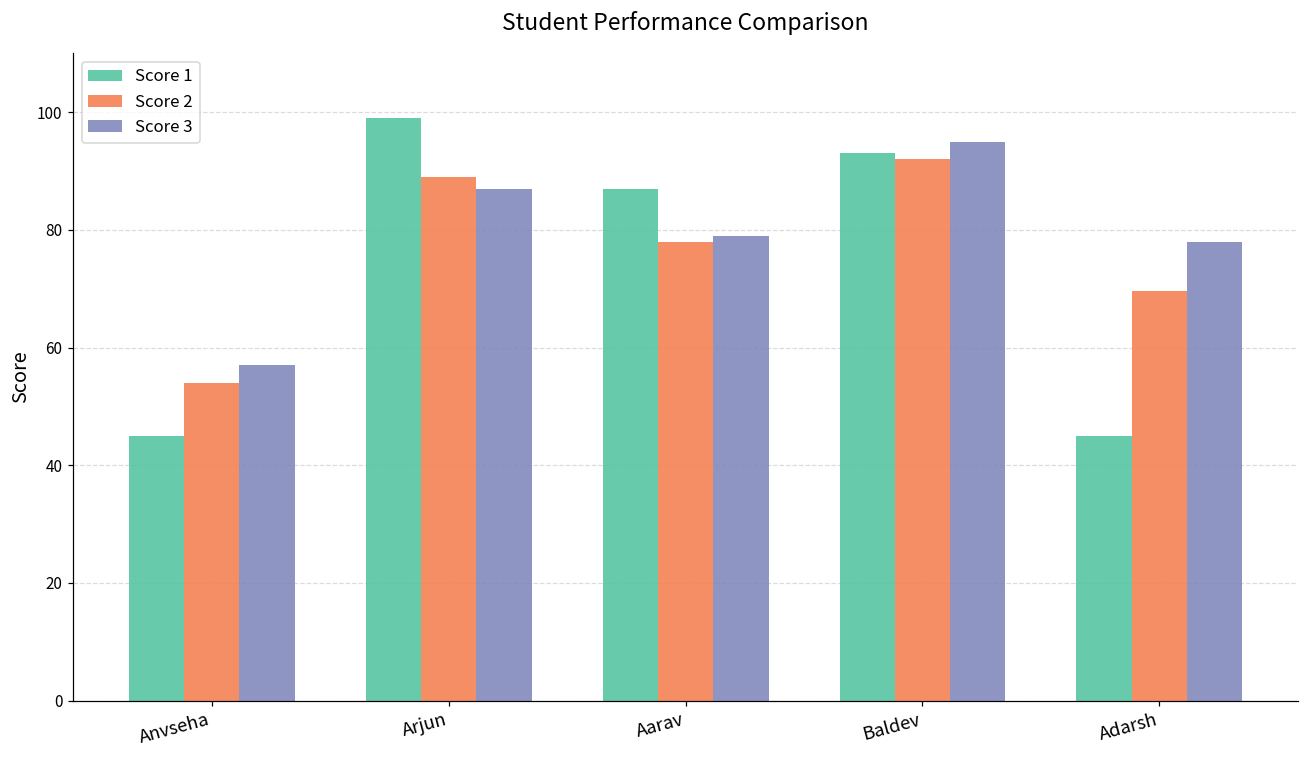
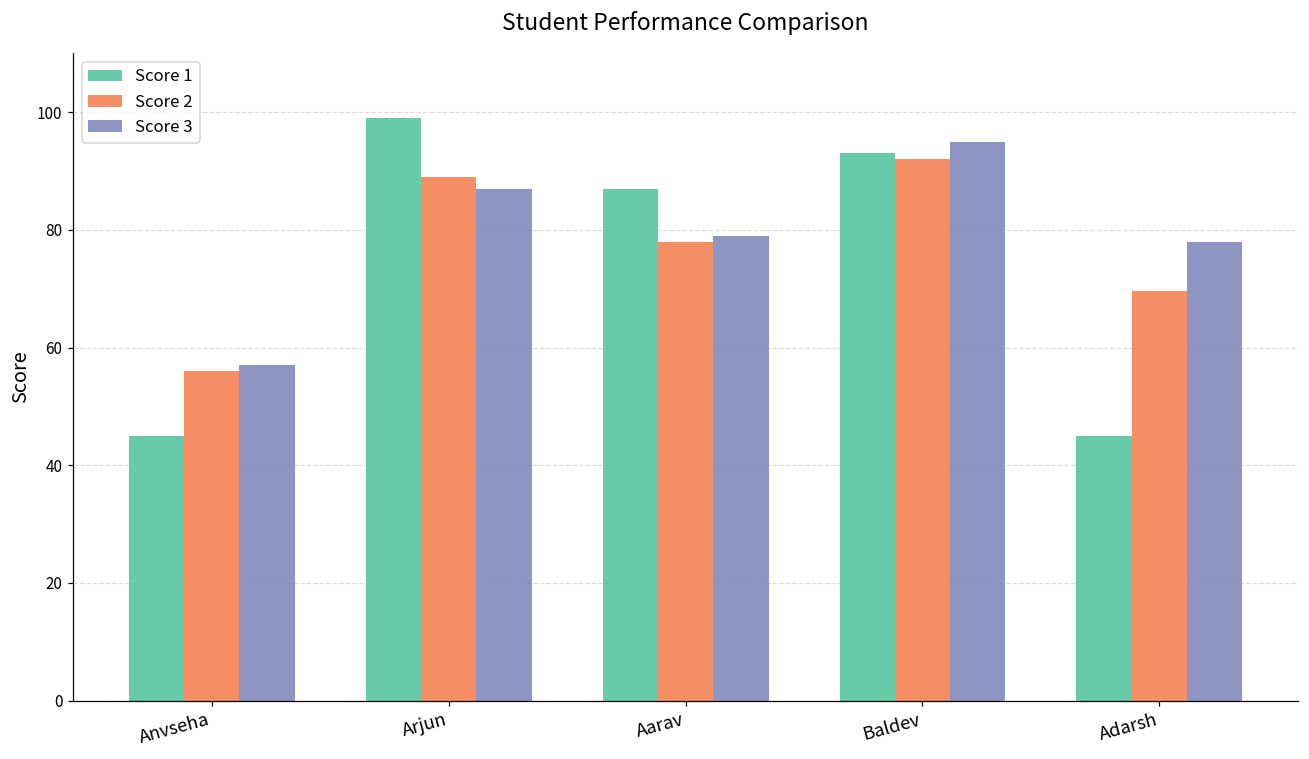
  {
    "Score 1": {
      "Anvseha": 45,
      "Arjun": 99,
      "Aarav": 87,
      "Baldev": 93,
      "Adarsh": 45
    },
    "Score 2": {
-     "Anvseha": 54,
+     "Anvseha": 56,
      "Arjun": 89,
      "Aarav": 78,
      "Baldev": 92,
      "Adarsh": 70
    },
    "Score 3": {
      "Anvseha": 57,
      "Arjun": 87,
      "Aarav": 79,
      "Baldev": 95,
      "Adarsh": 78
    }
  }
